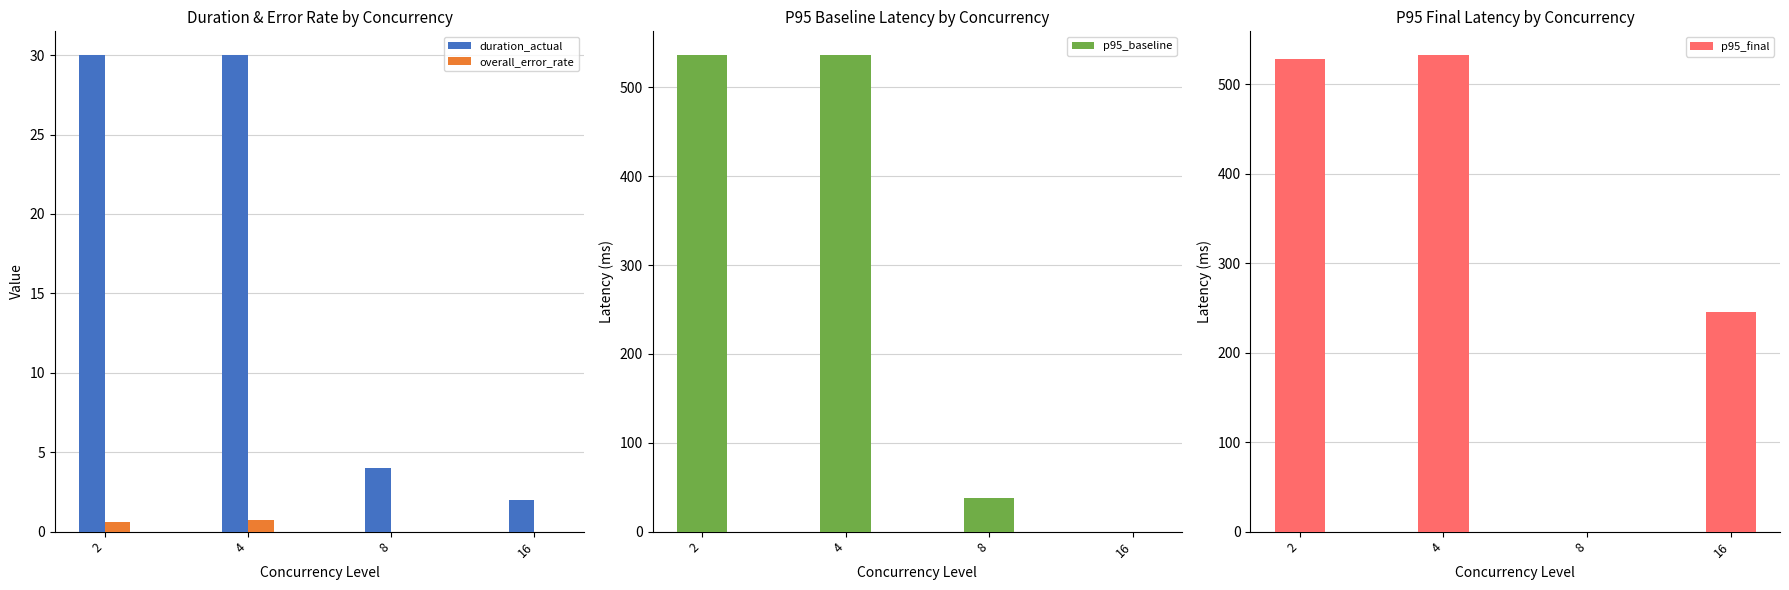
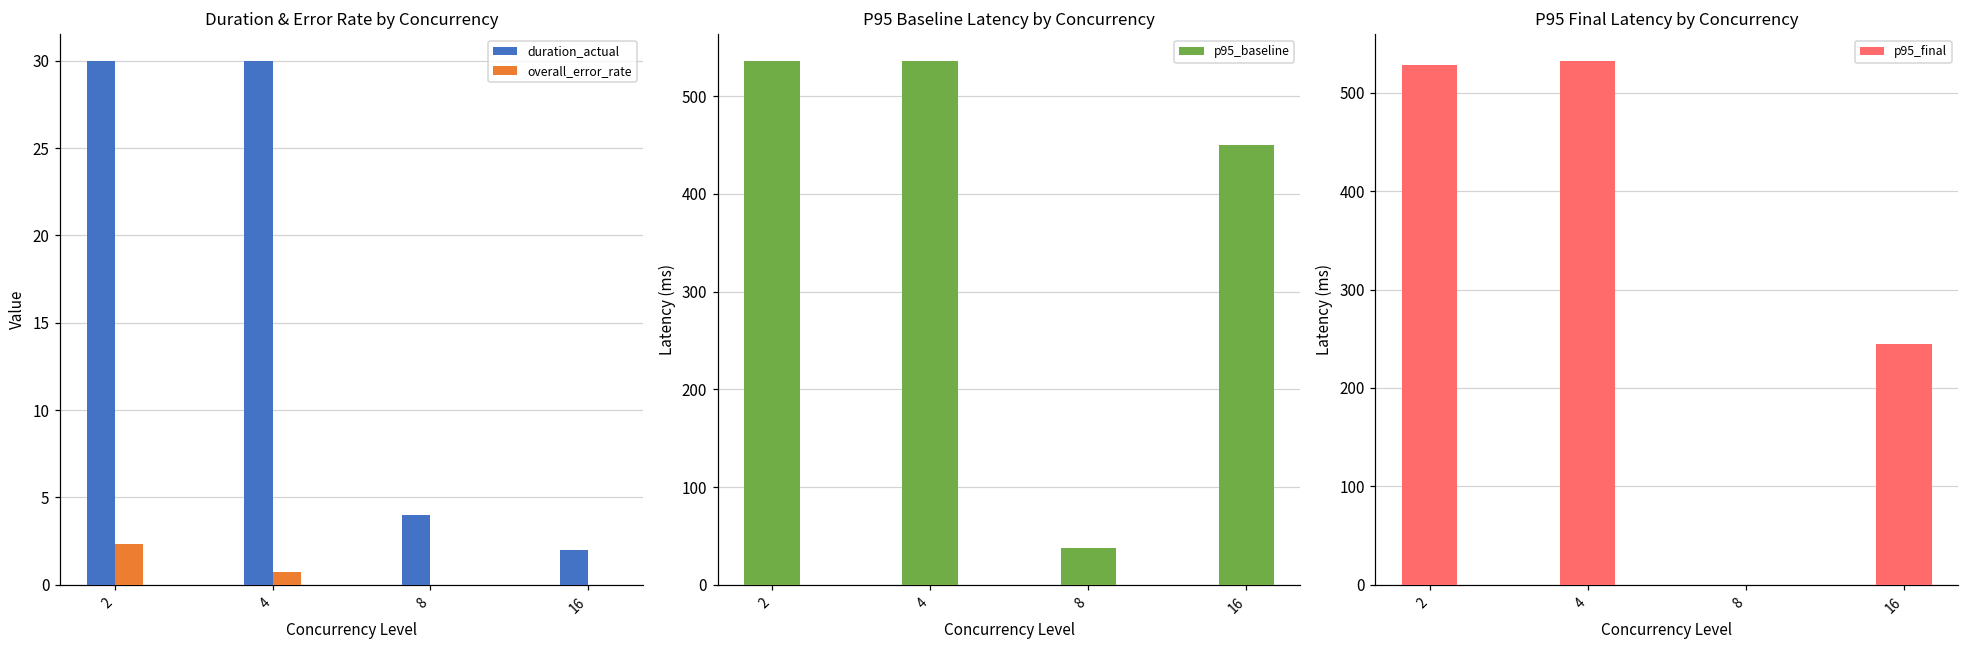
  {
    "Duration & Error Rate by Concurrency": {
      "duration_actual": {
        "2": 30.0,
        "4": 30.0,
        "8": 4.0,
        "16": 2.0
      },
      "overall_error_rate": {
-       "2": 0.6,
+       "2": 2.3,
        "4": 0.7,
        "8": 0.0,
        "16": 0.0
      }
    },
    "P95 Baseline Latency by Concurrency": {
      "2": 540,
      "4": 540,
      "8": 40,
-     "16": 0
+     "16": 450
    },
    "P95 Final Latency by Concurrency": {
      "2": 530,
      "4": 530,
      "8": 0,
      "16": 250
    }
  }
